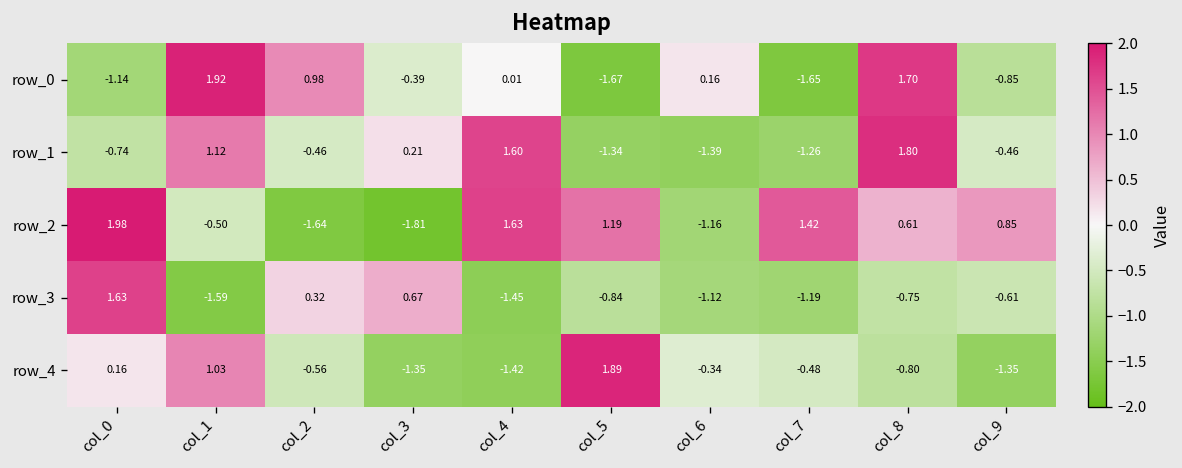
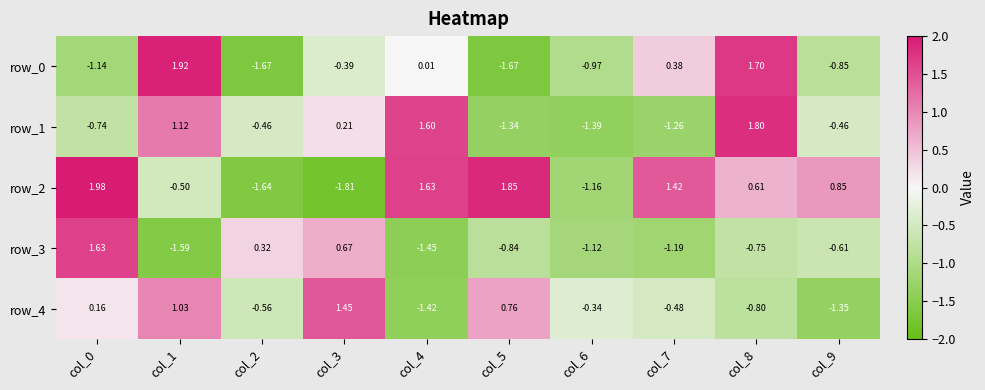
  {
    "row_0": {
      "col_0": -1.14,
      "col_1": 1.92,
-     "col_2": 0.98,
+     "col_2": -1.67,
      "col_3": -0.39,
      "col_4": 0.01,
      "col_5": -1.67,
-     "col_6": 0.16,
-     "col_7": -1.65,
+     "col_6": -0.97,
+     "col_7": 0.38,
      "col_8": 1.70,
      "col_9": -0.85
    },
    "row_1": {
      "col_0": -0.74,
      "col_1": 1.12,
      "col_2": -0.46,
      "col_3": 0.21,
      "col_4": 1.60,
      "col_5": -1.34,
      "col_6": -1.39,
      "col_7": -1.26,
      "col_8": 1.80,
      "col_9": -0.46
    },
    "row_2": {
      "col_0": 1.98,
      "col_1": -0.50,
      "col_2": -1.64,
      "col_3": -1.81,
      "col_4": 1.63,
-     "col_5": 1.19,
+     "col_5": 1.85,
      "col_6": -1.16,
      "col_7": 1.42,
      "col_8": 0.61,
      "col_9": 0.85
    },
    "row_3": {
      "col_0": 1.63,
      "col_1": -1.59,
      "col_2": 0.32,
      "col_3": 0.67,
      "col_4": -1.45,
      "col_5": -0.84,
      "col_6": -1.12,
      "col_7": -1.19,
      "col_8": -0.75,
      "col_9": -0.61
    },
    "row_4": {
      "col_0": 0.16,
      "col_1": 1.03,
      "col_2": -0.56,
-     "col_3": -1.35,
+     "col_3": 1.45,
      "col_4": -1.42,
-     "col_5": 1.89,
+     "col_5": 0.76,
      "col_6": -0.34,
      "col_7": -0.48,
      "col_8": -0.80,
      "col_9": -1.35
    }
  }
